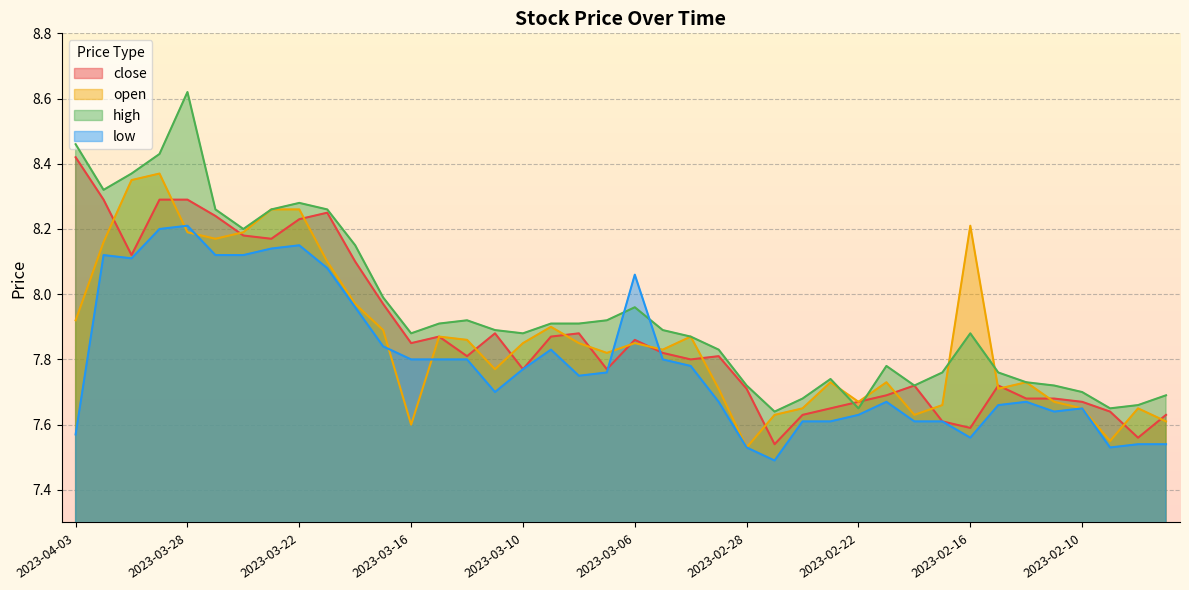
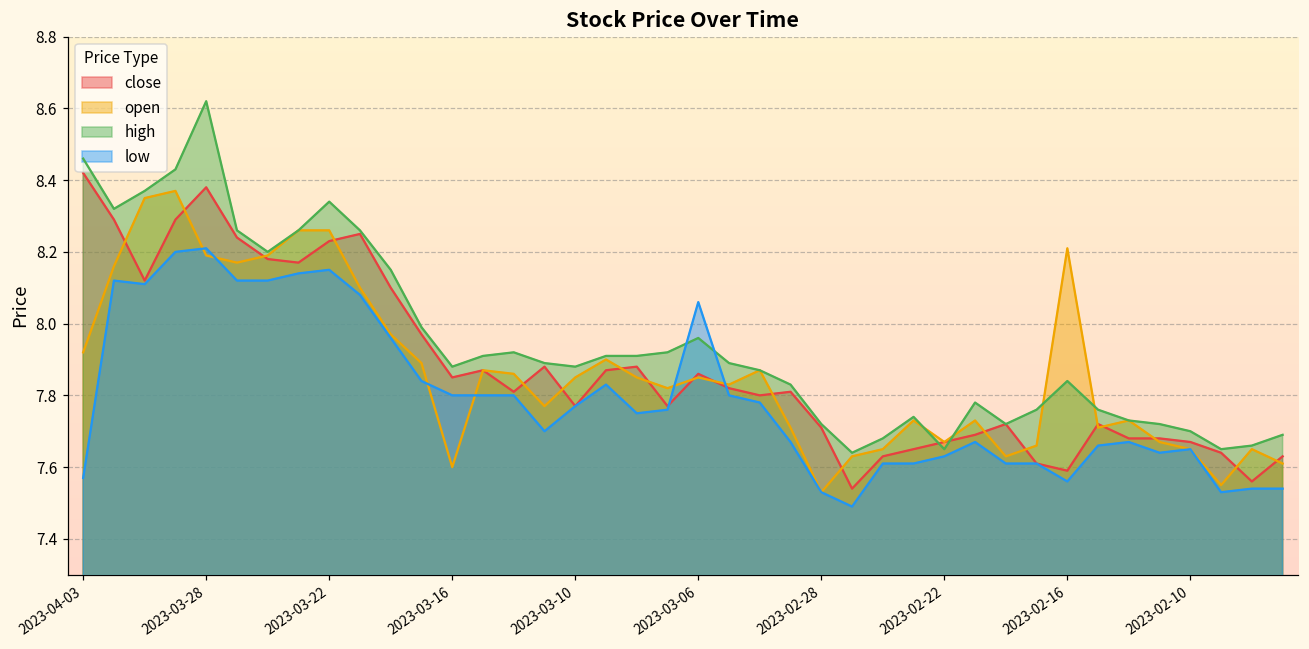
  {
    "close": {
      "2023-04-03": 8.42,
-     "2023-03-28": 8.29,
+     "2023-03-28": 8.38,
      "2023-03-22": 8.23,
      "2023-03-16": 7.85,
      "2023-03-06": 7.86,
      "2023-02-28": 7.71,
      "2023-02-16": 7.59,
      "2023-02-10": 7.67
    },
    "open": {
      "2023-04-03": 7.92,
      "2023-03-28": 8.19,
      "2023-03-22": 8.26,
      "2023-03-16": 7.60,
      "2023-03-10": 7.85,
      "2023-03-06": 7.85,
      "2023-02-16": 8.21
    },
    "high": {
      "2023-03-28": 8.62,
-     "2023-03-22": 8.28,
+     "2023-03-22": 8.34,
      "2023-03-16": 7.88,
      "2023-03-10": 7.88,
      "2023-03-06": 7.96,
      "2023-02-28": 7.72,
      "2023-02-22": 7.65,
-     "2023-02-16": 7.88,
+     "2023-02-16": 7.84,
      "2023-02-10": 7.70
    },
    "low": {
      "2023-04-03": 7.57,
      "2023-03-28": 8.21,
      "2023-03-22": 8.15,
      "2023-03-16": 7.80,
      "2023-03-06": 8.06,
      "2023-02-22": 7.63,
      "2023-02-16": 7.56
    }
  }
